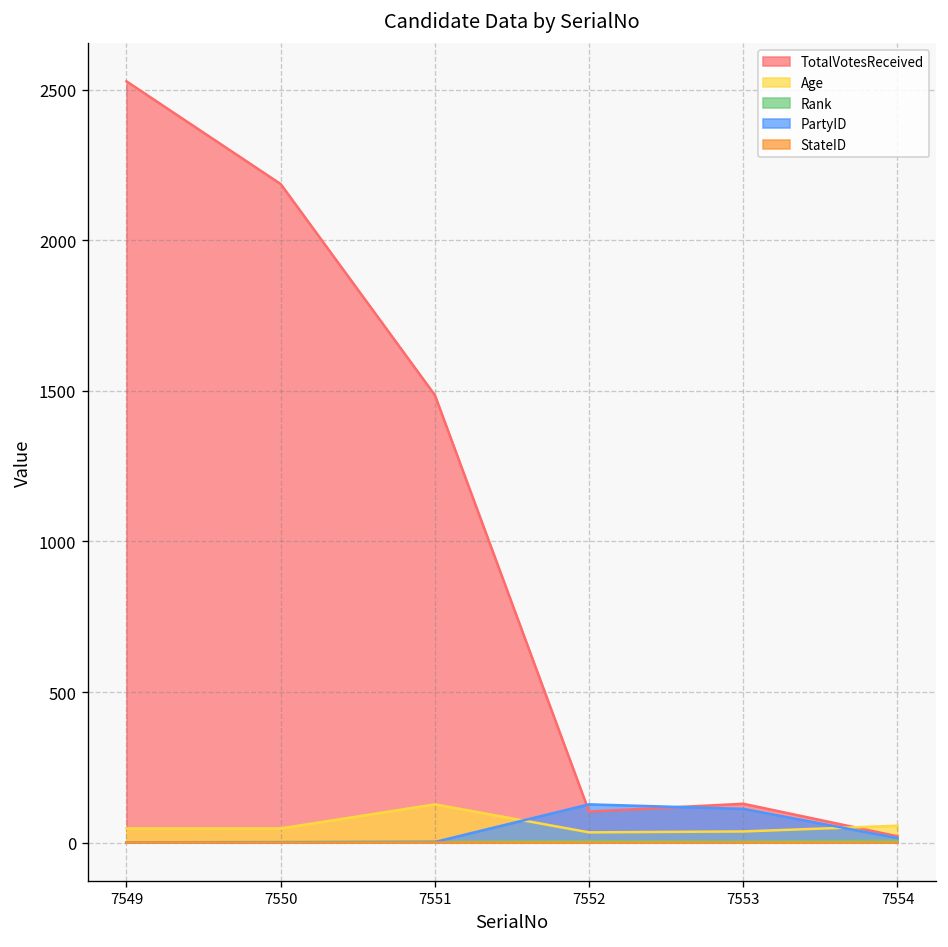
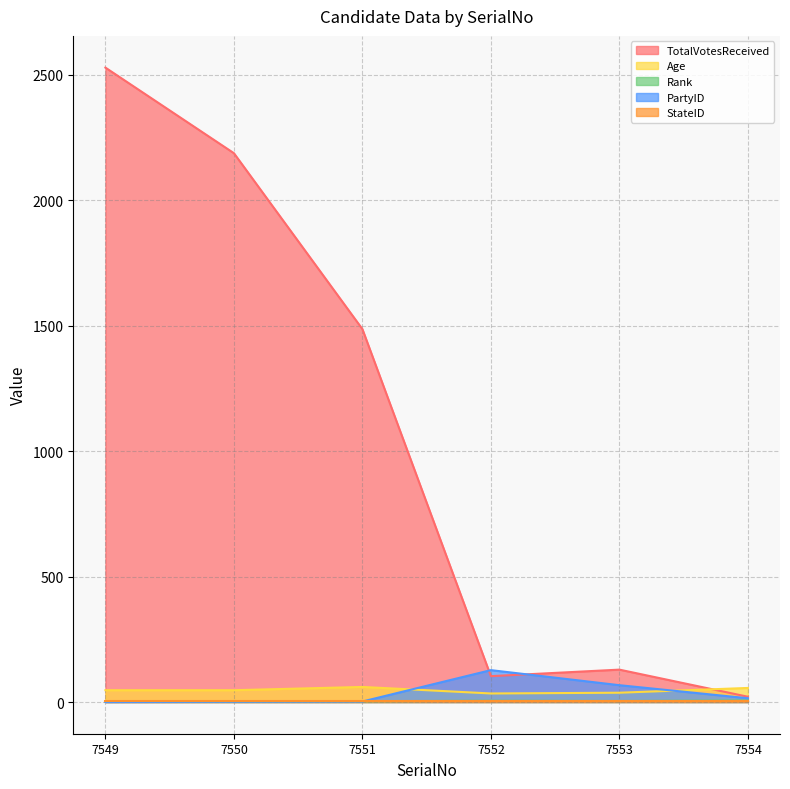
  {
    "TotalVotesReceived": {
      "7549": 2530,
      "7550": 2190,
      "7551": 1490,
      "7552": 100,
      "7553": 130
    },
    "Age": {
      "7549": 50,
      "7550": 50,
-     "7551": 130,
+     "7551": 60,
      "7552": 30,
      "7553": 40,
      "7554": 60
    },
    "PartyID": {
      "7552": 130,
-     "7553": 110
+     "7553": 70
    }
  }
